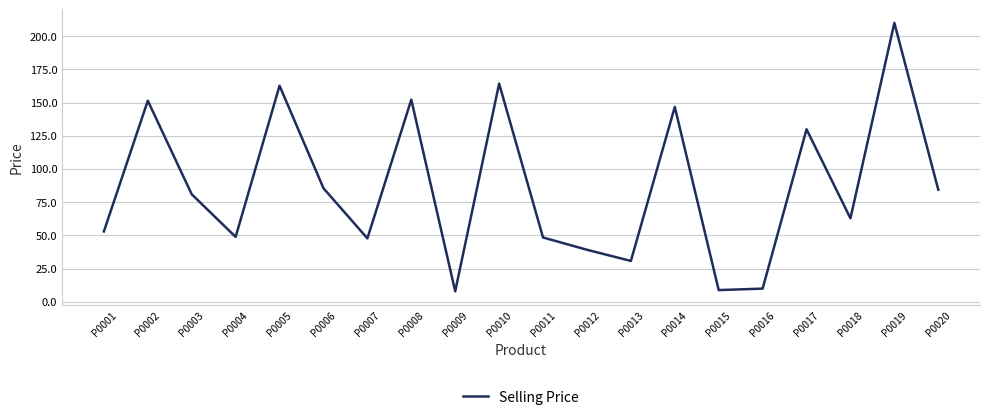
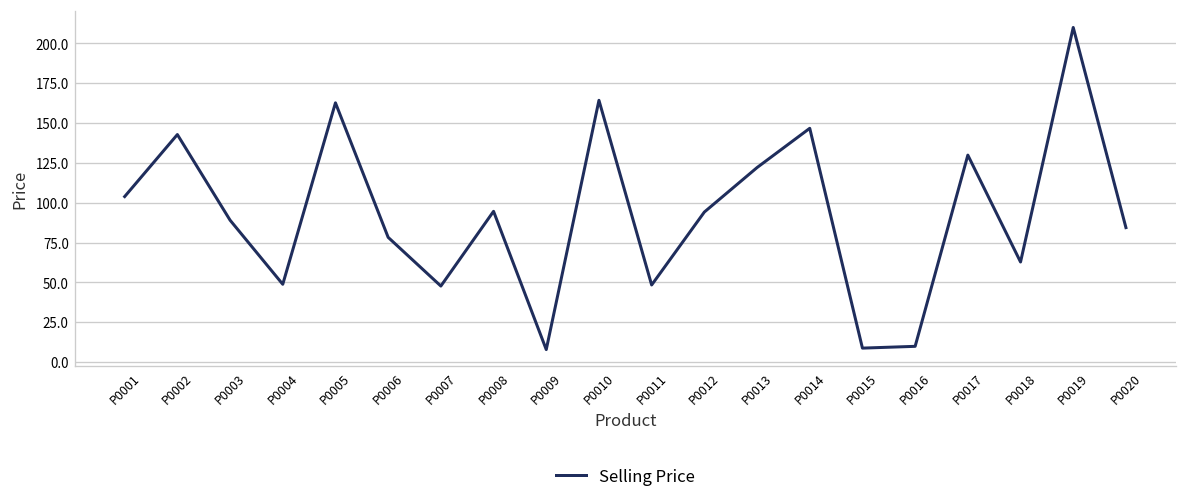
  {
-   "P0001": 53,
-   "P0002": 151,
-   "P0003": 81,
+   "P0001": 104,
+   "P0002": 143,
+   "P0003": 89,
    "P0004": 49,
    "P0005": 163,
-   "P0006": 86,
+   "P0006": 78,
    "P0007": 48,
-   "P0008": 152,
+   "P0008": 95,
    "P0009": 8,
    "P0010": 164,
    "P0011": 48,
-   "P0012": 39,
-   "P0013": 31,
+   "P0012": 94,
+   "P0013": 122,
    "P0014": 147,
    "P0015": 9,
    "P0016": 10,
    "P0017": 130,
    "P0018": 63,
    "P0019": 210,
    "P0020": 84
  }
